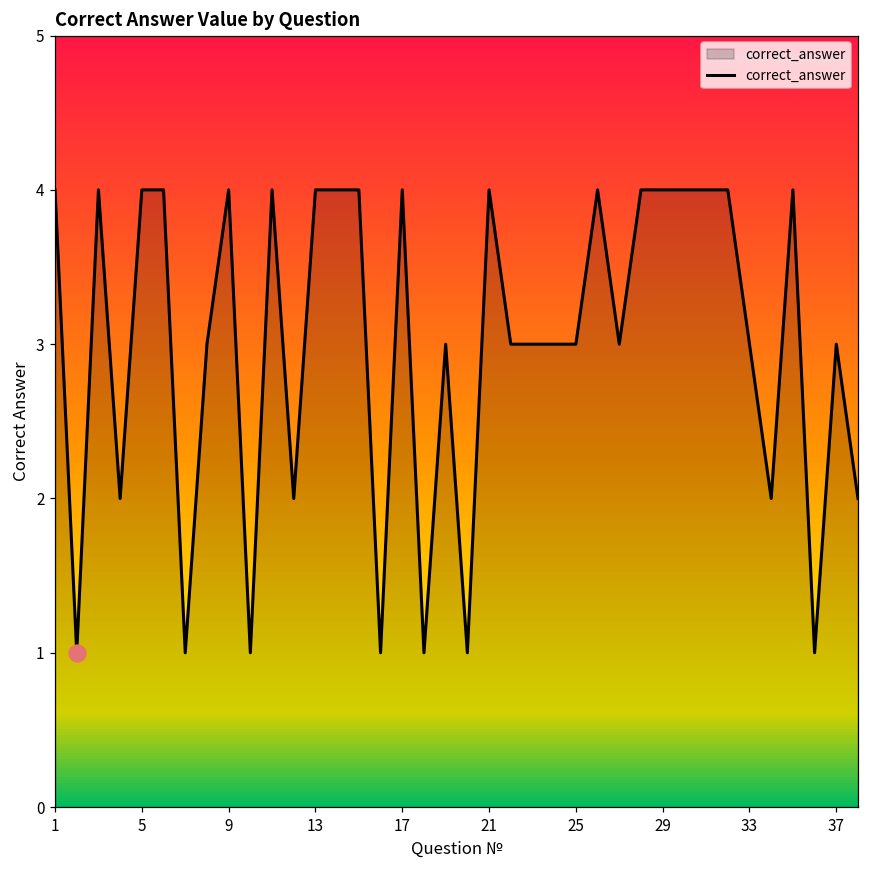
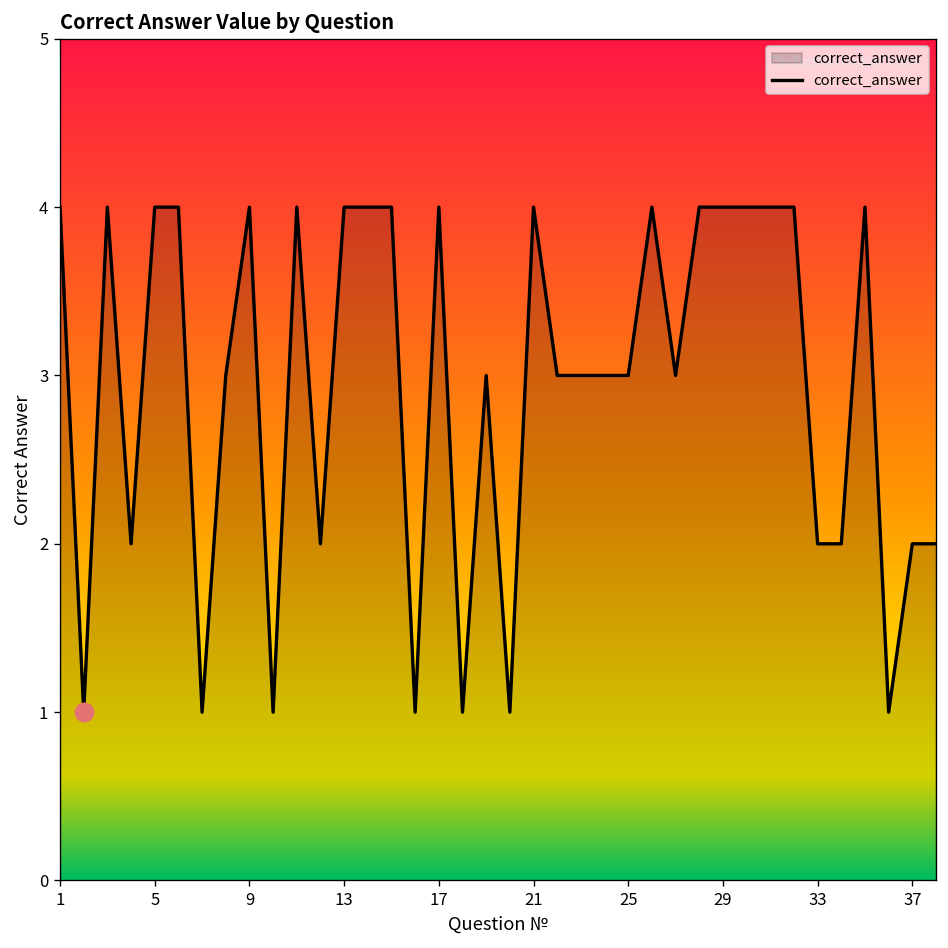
  {
    "correct_answer": {
      "1": 4,
      "5": 4,
      "9": 4,
      "13": 4,
      "17": 4,
      "21": 4,
      "25": 3,
      "29": 4,
-     "33": 3,
-     "37": 3
+     "33": 2,
+     "37": 2
    }
  }
